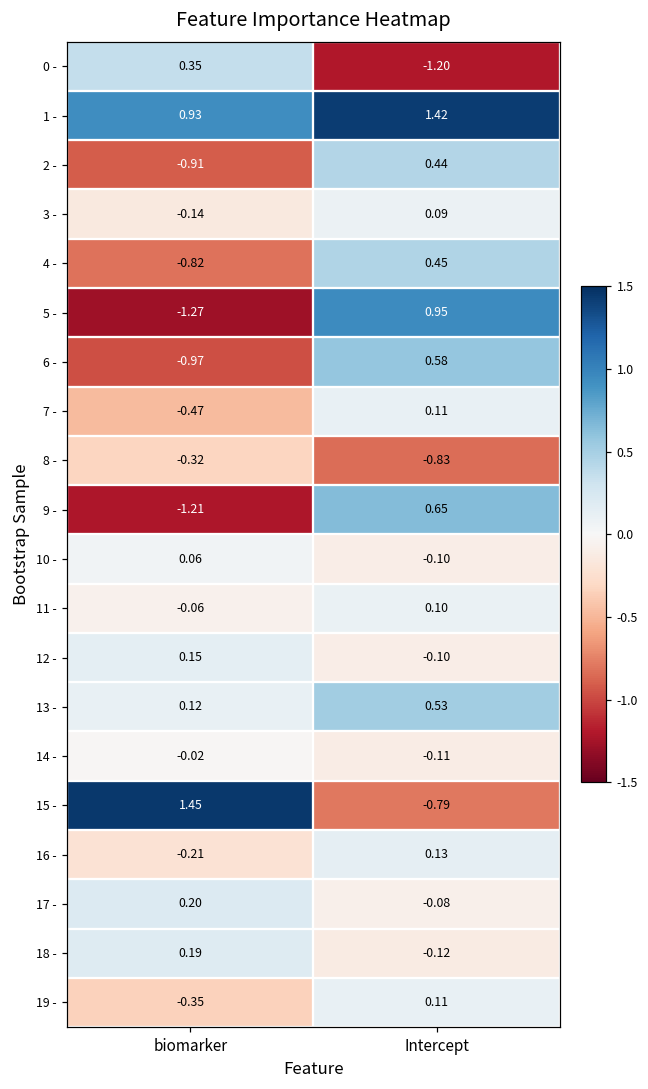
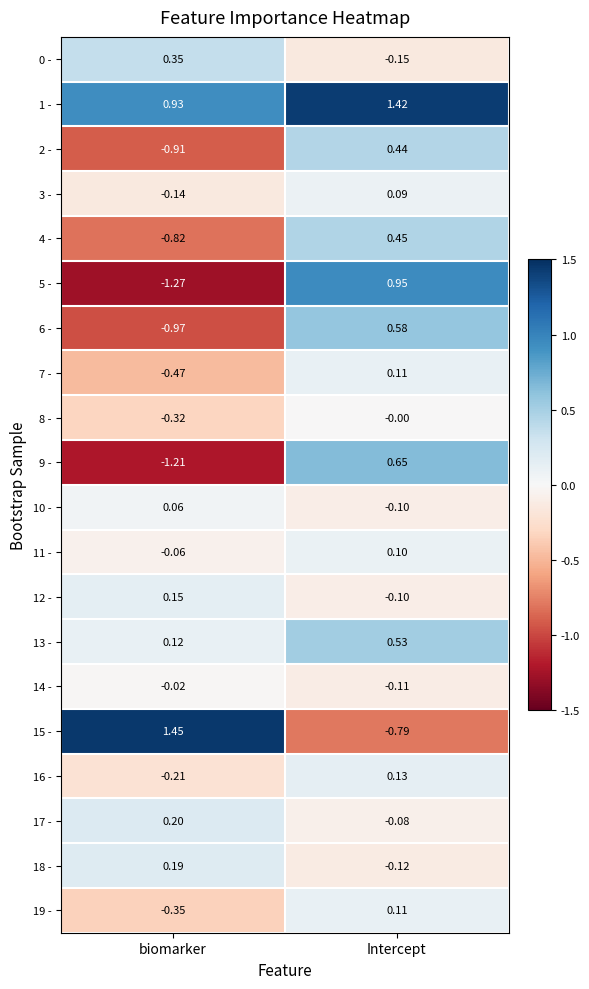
  {
    "0 -": {
      "biomarker": 0.35,
-     "Intercept": -1.20
+     "Intercept": -0.15
    },
    "1 -": {
      "biomarker": 0.93,
      "Intercept": 1.42
    },
    "2 -": {
      "biomarker": -0.91,
      "Intercept": 0.44
    },
    "3 -": {
      "biomarker": -0.14,
      "Intercept": 0.09
    },
    "4 -": {
      "biomarker": -0.82,
      "Intercept": 0.45
    },
    "5 -": {
      "biomarker": -1.27,
      "Intercept": 0.95
    },
    "6 -": {
      "biomarker": -0.97,
      "Intercept": 0.58
    },
    "7 -": {
      "biomarker": -0.47,
      "Intercept": 0.11
    },
    "8 -": {
      "biomarker": -0.32,
-     "Intercept": -0.83
+     "Intercept": -0.00
    },
    "9 -": {
      "biomarker": -1.21,
      "Intercept": 0.65
    },
    "10 -": {
      "biomarker": 0.06,
      "Intercept": -0.10
    },
    "11 -": {
      "biomarker": -0.06,
      "Intercept": 0.10
    },
    "12 -": {
      "biomarker": 0.15,
      "Intercept": -0.10
    },
    "13 -": {
      "biomarker": 0.12,
      "Intercept": 0.53
    },
    "14 -": {
      "biomarker": -0.02,
      "Intercept": -0.11
    },
    "15 -": {
      "biomarker": 1.45,
      "Intercept": -0.79
    },
    "16 -": {
      "biomarker": -0.21,
      "Intercept": 0.13
    },
    "17 -": {
      "biomarker": 0.20,
      "Intercept": -0.08
    },
    "18 -": {
      "biomarker": 0.19,
      "Intercept": -0.12
    },
    "19 -": {
      "biomarker": -0.35,
      "Intercept": 0.11
    }
  }
